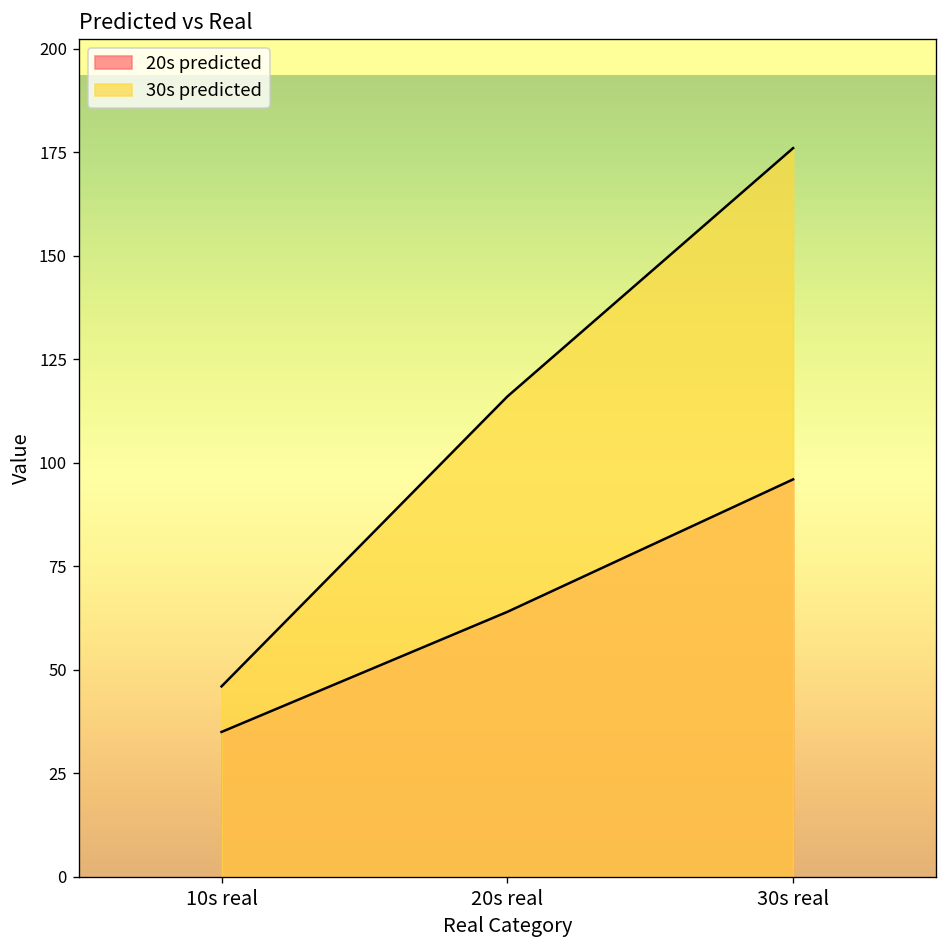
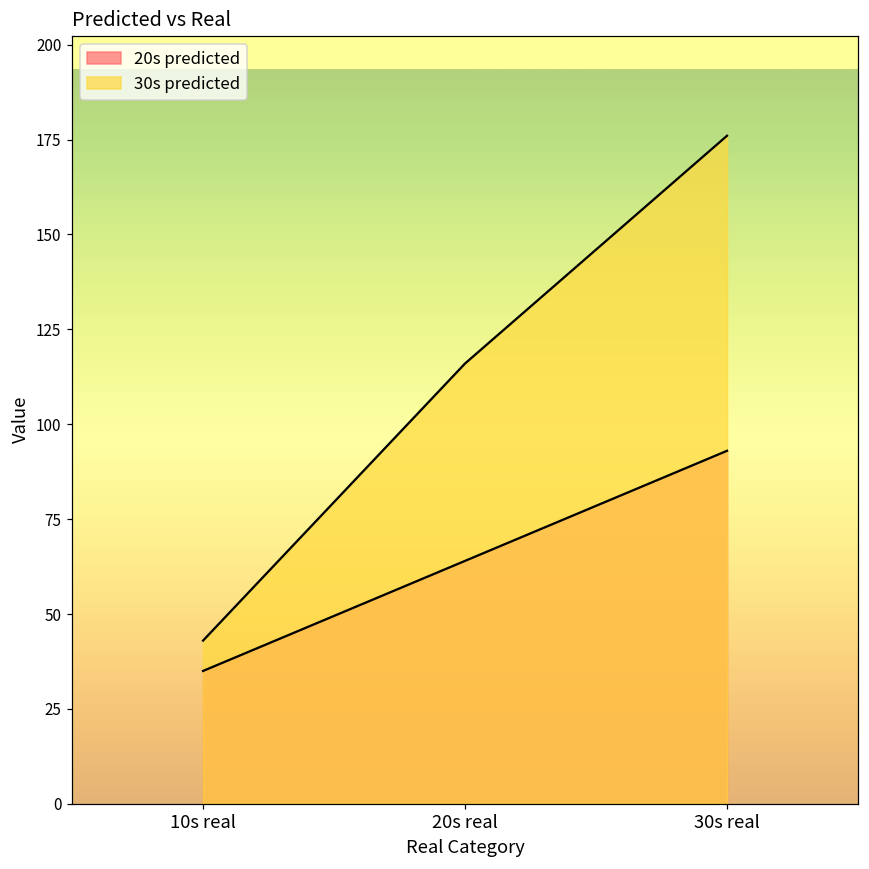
  {
    "20s predicted": {
      "10s real": 35,
      "20s real": 64,
-     "30s real": 96
+     "30s real": 93
    },
    "30s predicted": {
-     "10s real": 46,
+     "10s real": 43,
      "20s real": 116,
      "30s real": 176
    }
  }
